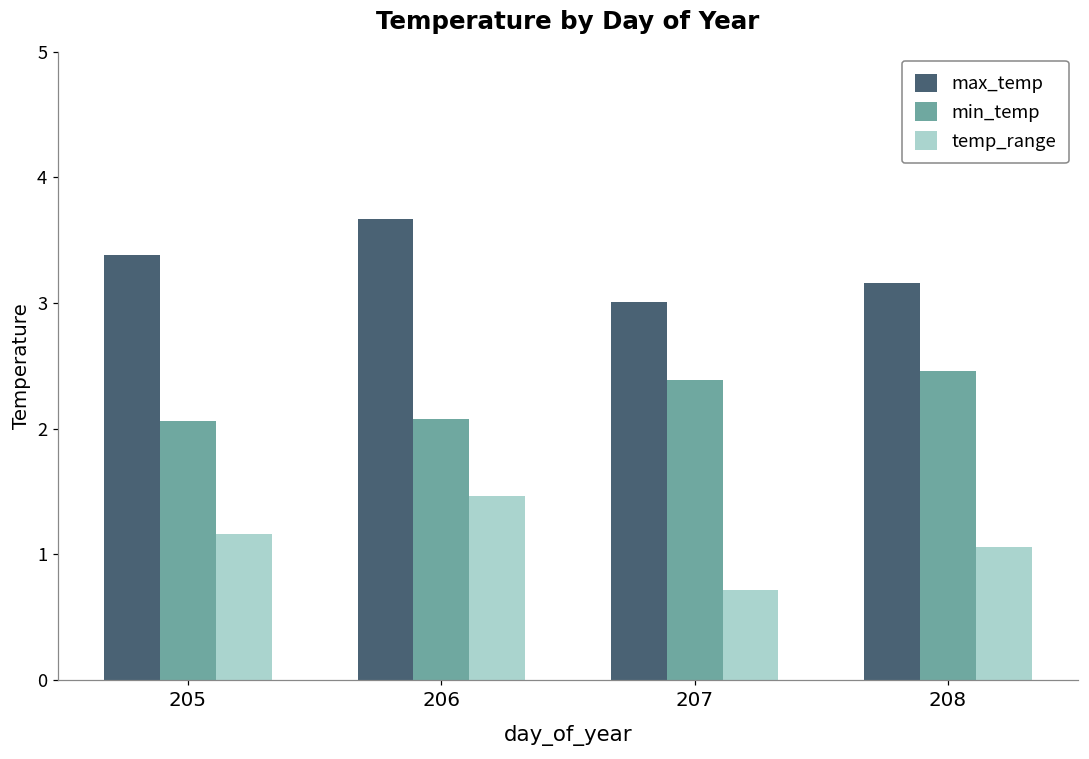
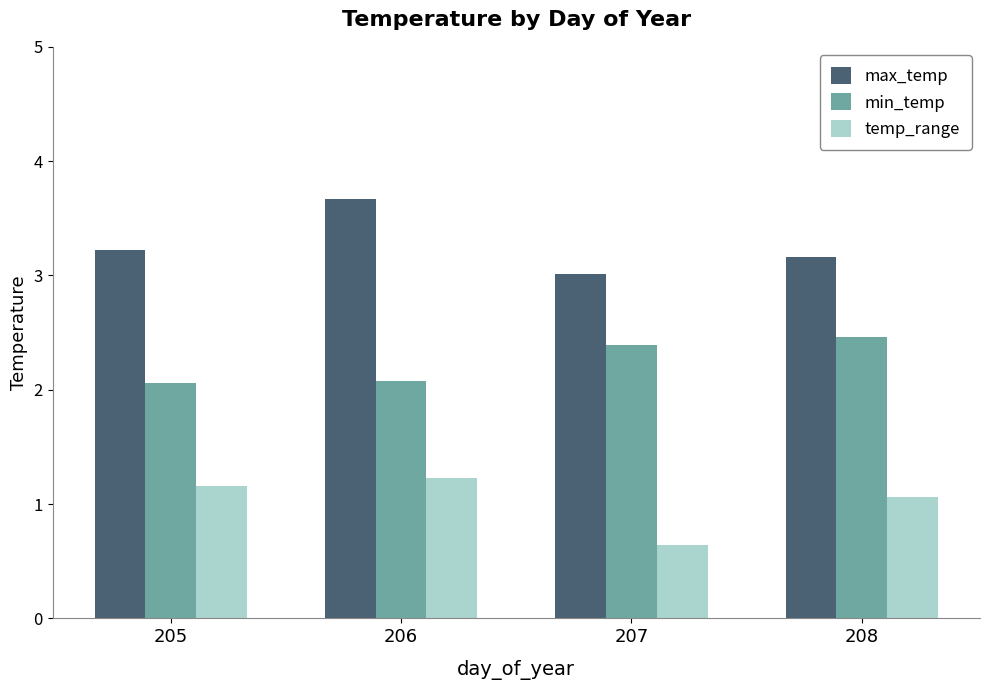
  {
    "max_temp": {
-     "205": 3.38,
+     "205": 3.22,
      "206": 3.67,
      "207": 3.01,
      "208": 3.16
    },
    "min_temp": {
      "205": 2.06,
      "206": 2.08,
      "207": 2.39,
      "208": 2.46
    },
    "temp_range": {
      "205": 1.16,
-     "206": 1.47,
-     "207": 0.72,
+     "206": 1.23,
+     "207": 0.64,
      "208": 1.06
    }
  }
